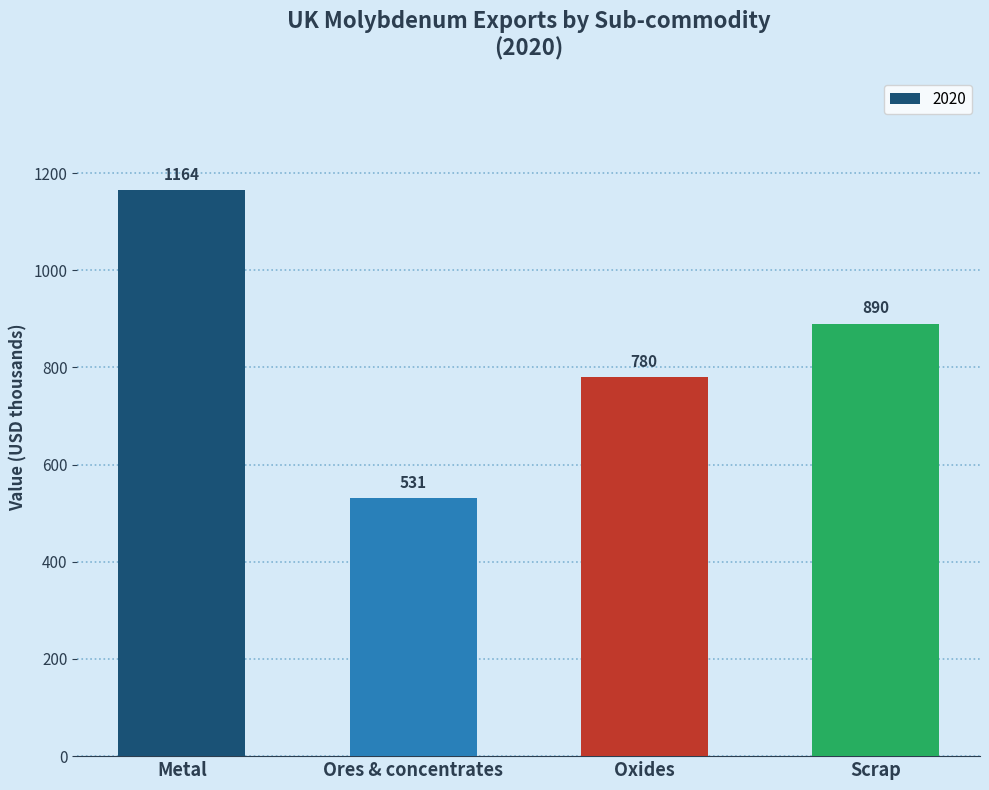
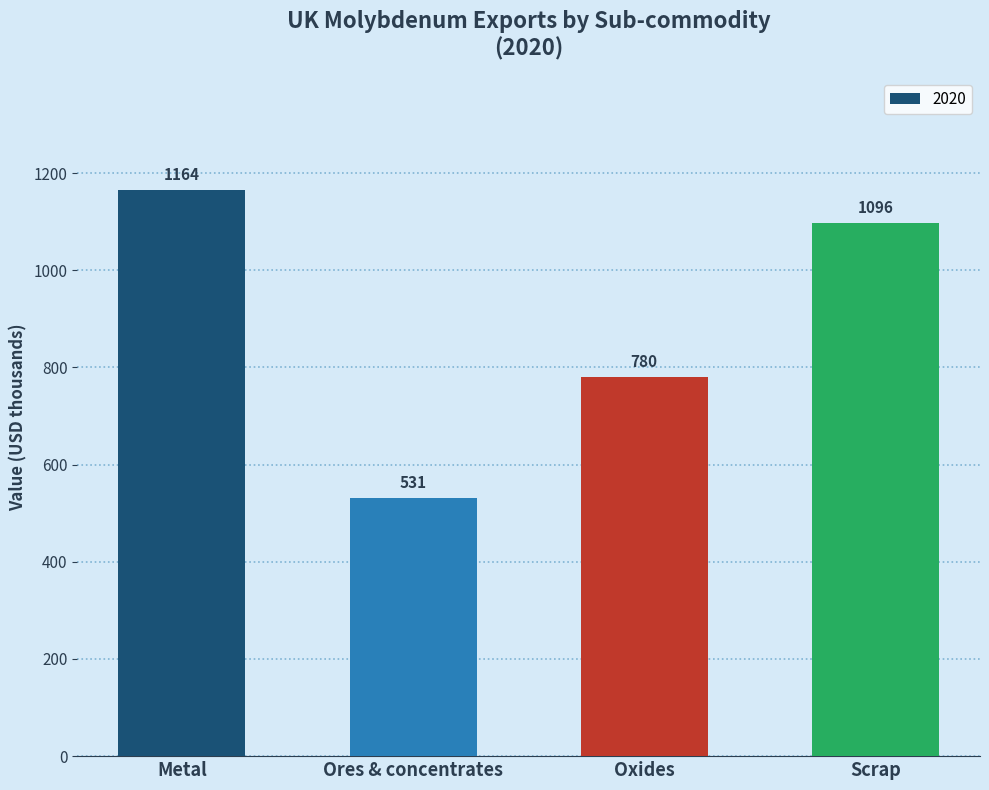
  {
    "Metal": 1164,
    "Ores & concentrates": 531,
-   "Scrap": 890
+   "Scrap": 1096
  }
